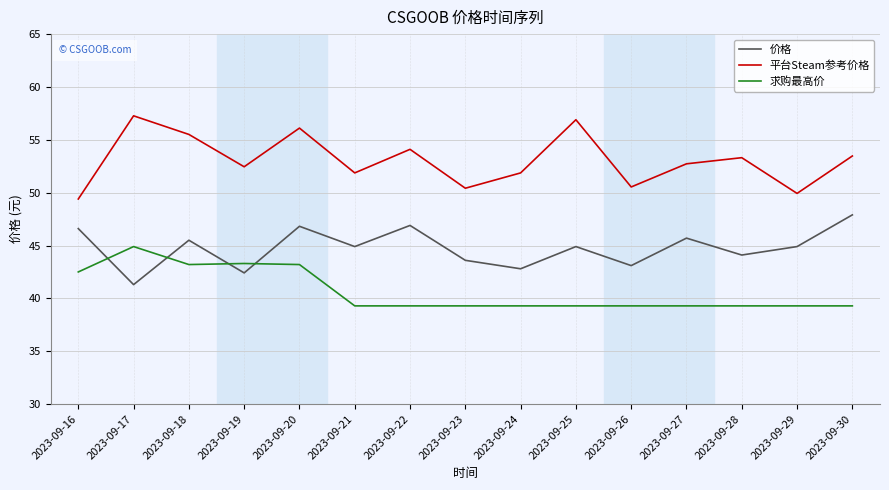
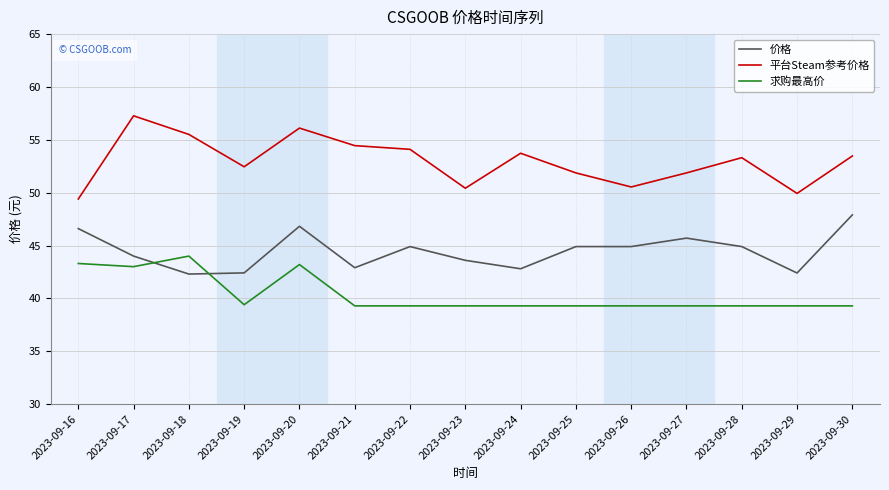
  {
    "价格": {
      "2023-09-16": 46.6,
-     "2023-09-17": 41.3,
-     "2023-09-18": 45.5,
+     "2023-09-17": 44.0,
+     "2023-09-18": 42.3,
      "2023-09-19": 42.4,
      "2023-09-20": 46.8,
-     "2023-09-21": 44.9,
-     "2023-09-22": 46.9,
+     "2023-09-21": 42.9,
+     "2023-09-22": 44.9,
      "2023-09-23": 43.6,
      "2023-09-24": 42.8,
      "2023-09-25": 44.9,
-     "2023-09-26": 43.1,
+     "2023-09-26": 44.9,
      "2023-09-27": 45.7,
-     "2023-09-28": 44.1,
-     "2023-09-29": 44.9,
+     "2023-09-28": 44.9,
+     "2023-09-29": 42.4,
      "2023-09-30": 47.9
    },
    "平台Steam参考价格": {
      "2023-09-16": 49.4,
      "2023-09-17": 57.3,
      "2023-09-18": 55.5,
      "2023-09-19": 52.5,
      "2023-09-20": 56.1,
-     "2023-09-21": 51.9,
+     "2023-09-21": 54.5,
      "2023-09-22": 54.1,
      "2023-09-23": 50.4,
-     "2023-09-24": 51.9,
-     "2023-09-25": 56.9,
+     "2023-09-24": 53.7,
+     "2023-09-25": 51.9,
      "2023-09-26": 50.5,
-     "2023-09-27": 52.7,
+     "2023-09-27": 51.9,
      "2023-09-28": 53.3,
      "2023-09-29": 49.9,
      "2023-09-30": 53.5
    },
    "求购最高价": {
-     "2023-09-16": 42.5,
-     "2023-09-17": 44.9,
-     "2023-09-18": 43.2,
-     "2023-09-19": 43.3,
+     "2023-09-16": 43.3,
+     "2023-09-17": 43.0,
+     "2023-09-18": 44.0,
+     "2023-09-19": 39.4,
      "2023-09-20": 43.2,
      "2023-09-21": 39.3,
      "2023-09-22": 39.3,
      "2023-09-23": 39.3,
      "2023-09-24": 39.3,
      "2023-09-25": 39.3,
      "2023-09-26": 39.3,
      "2023-09-27": 39.3,
      "2023-09-28": 39.3,
      "2023-09-29": 39.3,
      "2023-09-30": 39.3
    }
  }
